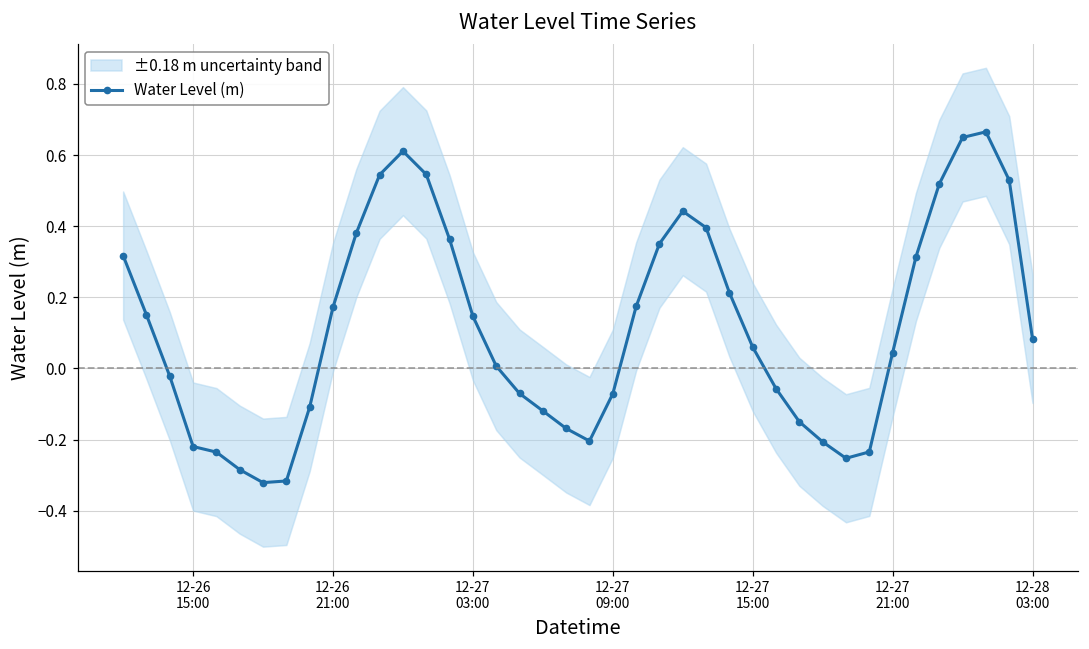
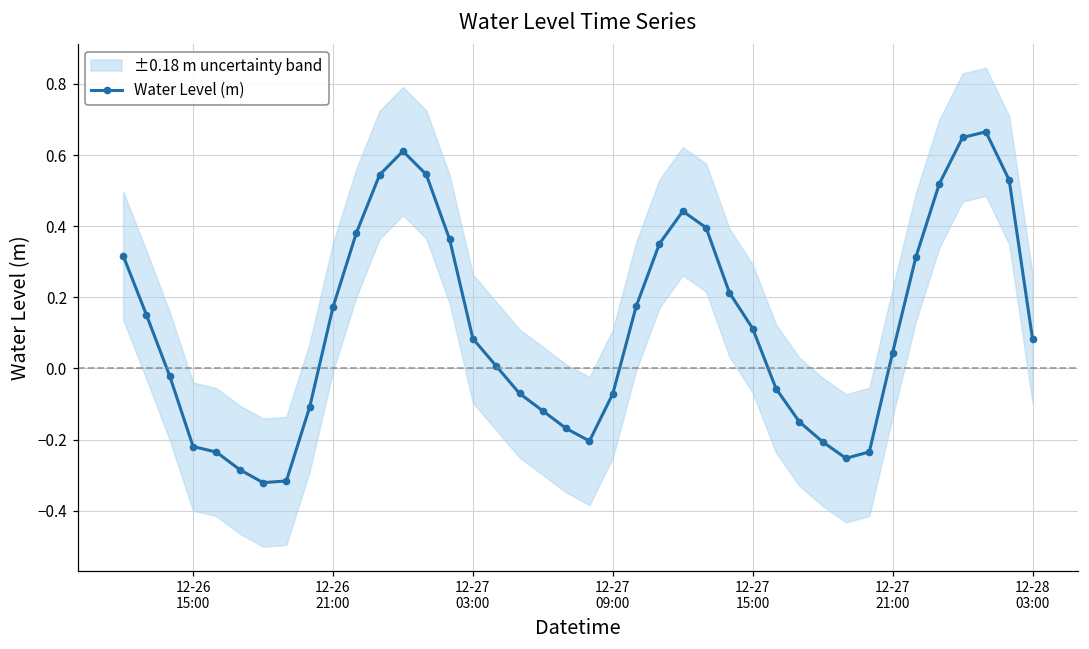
  {
    "Water Level (m)": {
      "12-26 15:00": -0.22,
      "12-26 21:00": 0.17,
-     "12-27 03:00": 0.15,
+     "12-27 03:00": 0.08,
      "12-27 09:00": -0.07,
-     "12-27 15:00": 0.06,
+     "12-27 15:00": 0.11,
      "12-27 21:00": 0.04,
      "12-28 03:00": 0.08
    }
  }
